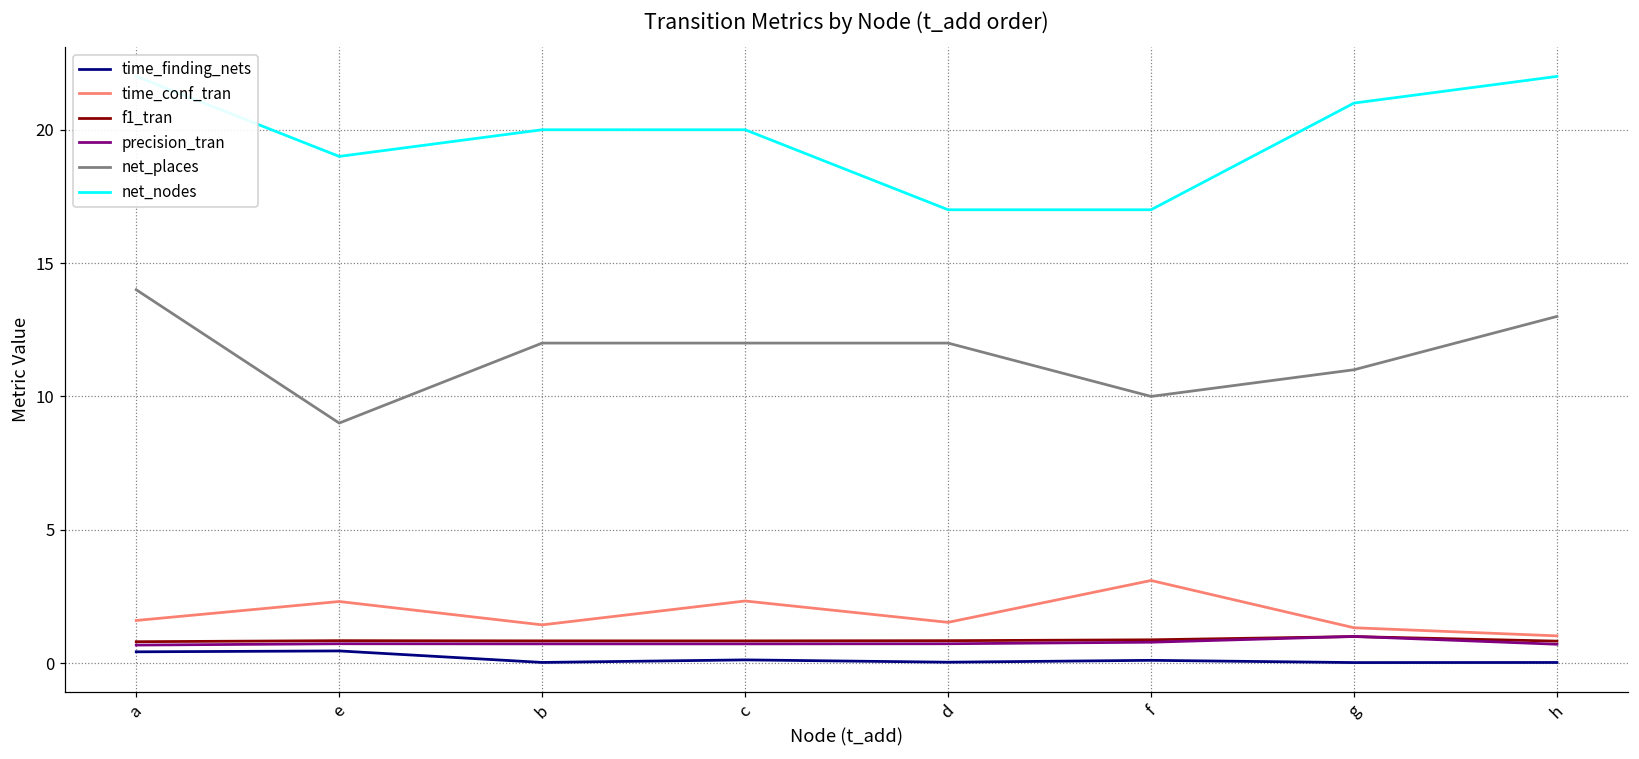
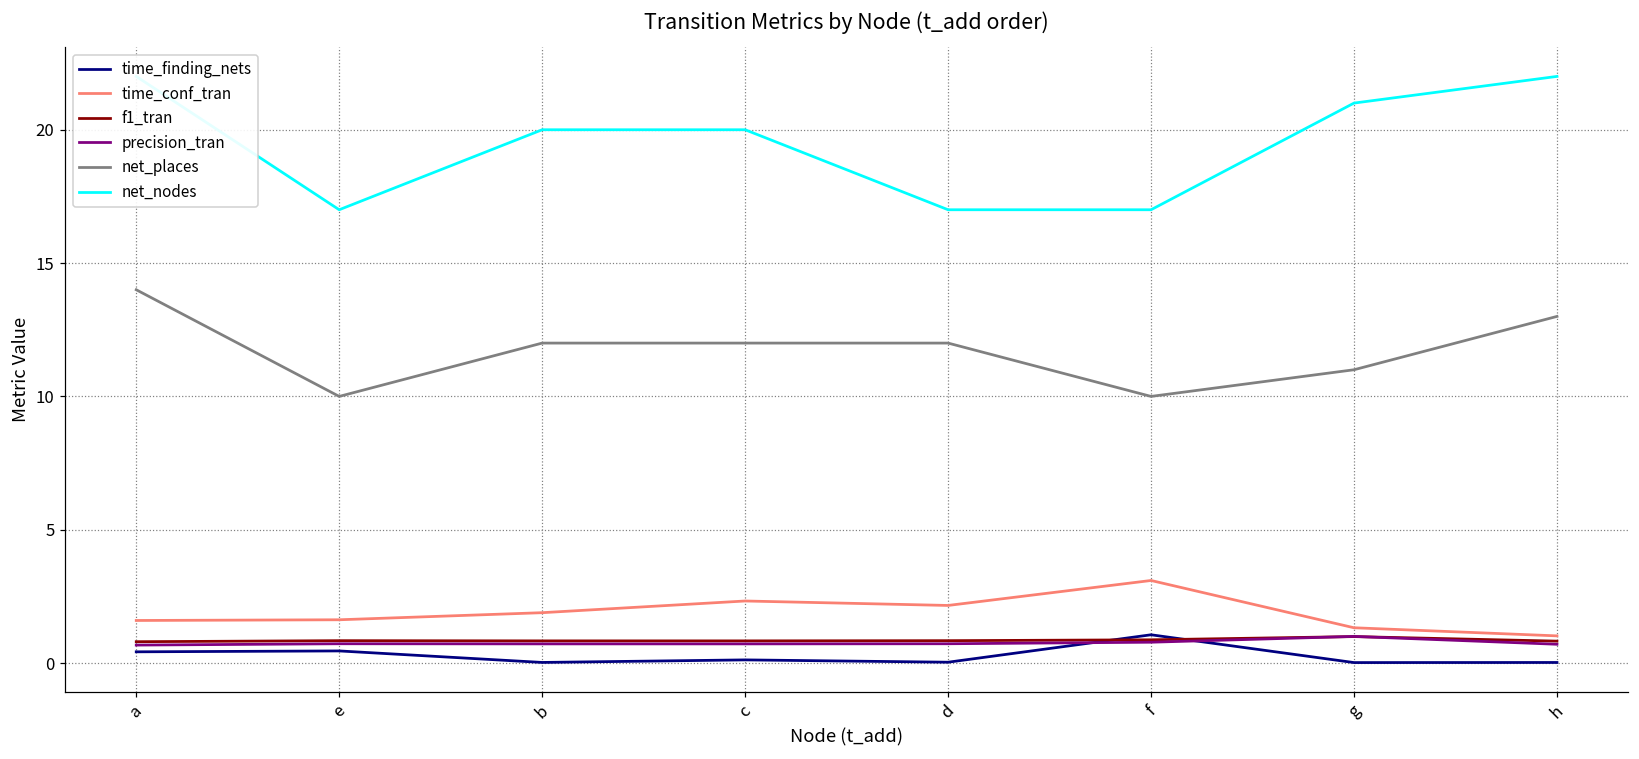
  {
    "time_finding_nets": {
      "a": 0.4,
      "e": 0.5,
      "b": 0.0,
      "c": 0.1,
      "d": 0.0,
-     "f": 0.1,
+     "f": 1.1,
      "g": 0.0,
      "h": 0.0
    },
    "time_conf_tran": {
      "a": 1.6,
-     "e": 2.3,
-     "b": 1.4,
+     "e": 1.6,
+     "b": 1.9,
      "c": 2.3,
-     "d": 1.5,
+     "d": 2.2,
      "f": 3.1,
      "g": 1.3,
      "h": 1.0
    },
    "f1_tran": {
      "a": 0.8,
      "e": 0.8,
      "b": 0.8,
      "c": 0.8,
      "d": 0.8,
      "h": 0.8
    },
    "precision_tran": {
      "a": 0.7,
      "e": 0.7,
      "b": 0.7,
      "c": 0.7,
      "d": 0.7,
      "h": 0.7
    },
    "net_places": {
      "a": 14,
-     "e": 9,
+     "e": 10,
      "b": 12,
      "c": 12,
      "d": 12,
      "f": 10,
      "g": 11,
      "h": 13
    },
    "net_nodes": {
-     "e": 19,
+     "e": 17,
      "b": 20,
      "c": 20,
      "d": 17,
      "f": 17,
      "g": 21,
      "h": 22
    }
  }
